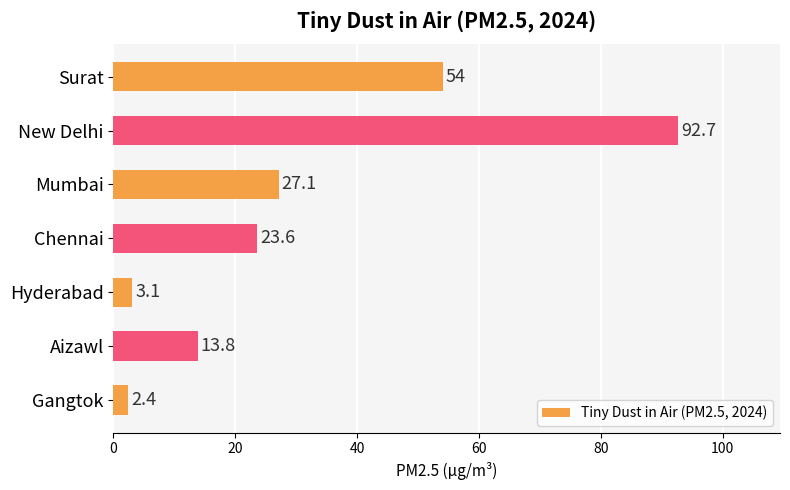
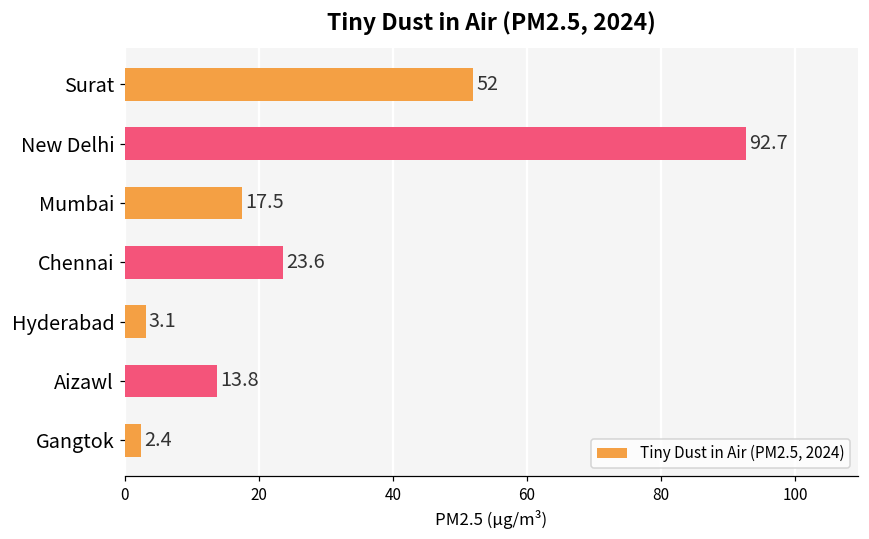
  {
-   "Surat": 54,
+   "Surat": 52,
    "New Delhi": 92.7,
-   "Mumbai": 27.1,
+   "Mumbai": 17.5,
    "Chennai": 23.6,
    "Hyderabad": 3.1,
    "Aizawl": 13.8,
    "Gangtok": 2.4
  }
